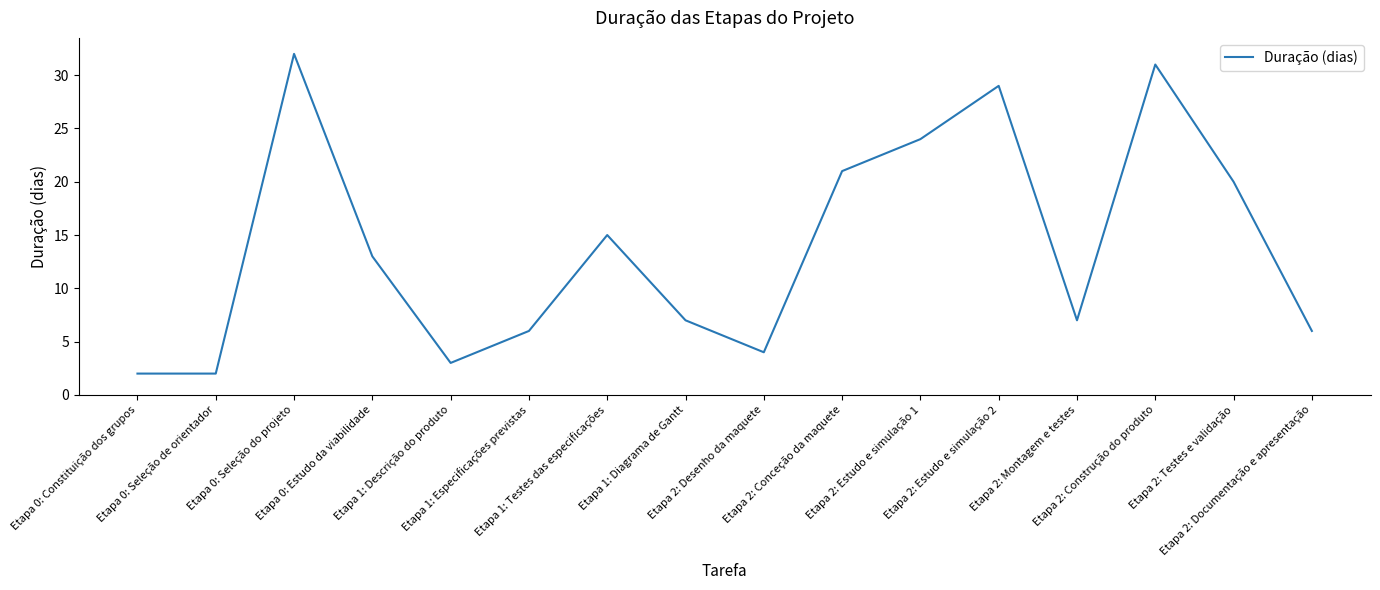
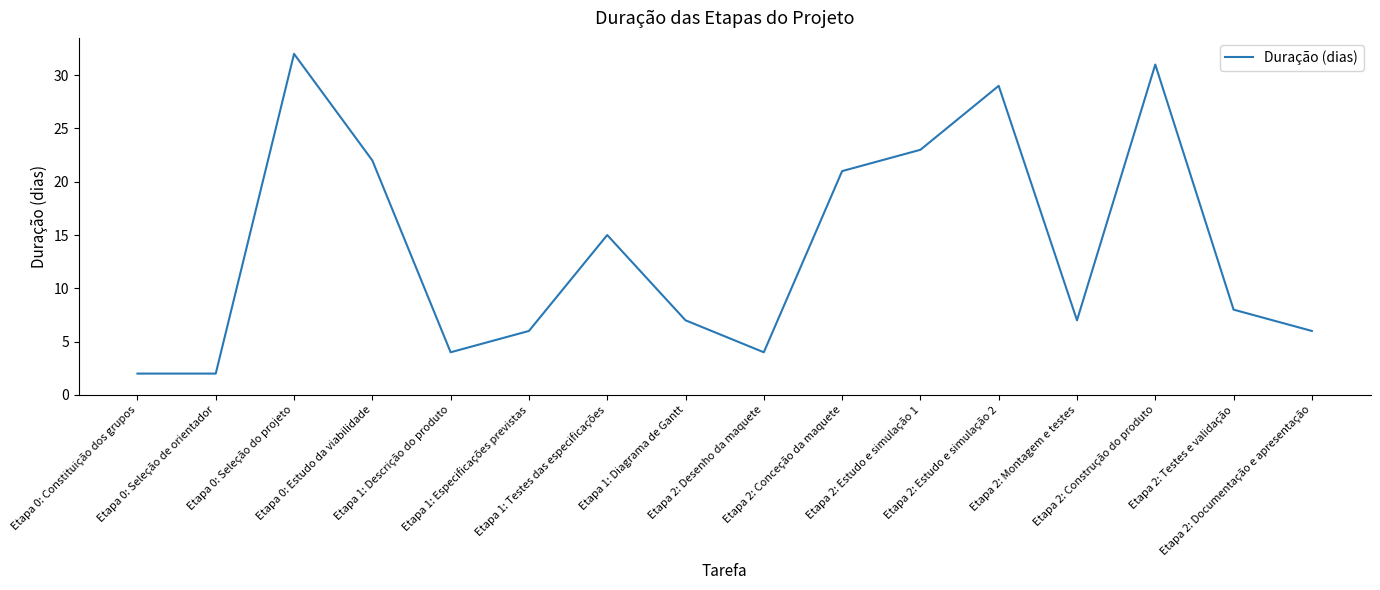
  {
    "Etapa 0: Constituição dos grupos": 2,
    "Etapa 0: Seleção de orientador": 2,
    "Etapa 0: Seleção do projeto": 32,
-   "Etapa 0: Estudo da viabilidade": 13,
-   "Etapa 1: Descrição do produto": 3,
+   "Etapa 0: Estudo da viabilidade": 22,
+   "Etapa 1: Descrição do produto": 4,
    "Etapa 1: Especificações previstas": 6,
    "Etapa 1: Testes das especificações": 15,
    "Etapa 1: Diagrama de Gantt": 7,
    "Etapa 2: Desenho da maquete": 4,
    "Etapa 2: Conceção da maquete": 21,
-   "Etapa 2: Estudo e simulação 1": 24,
+   "Etapa 2: Estudo e simulação 1": 23,
    "Etapa 2: Estudo e simulação 2": 29,
    "Etapa 2: Montagem e testes": 7,
    "Etapa 2: Construção do produto": 31,
-   "Etapa 2: Testes e validação": 20,
+   "Etapa 2: Testes e validação": 8,
    "Etapa 2: Documentação e apresentação": 6
  }
